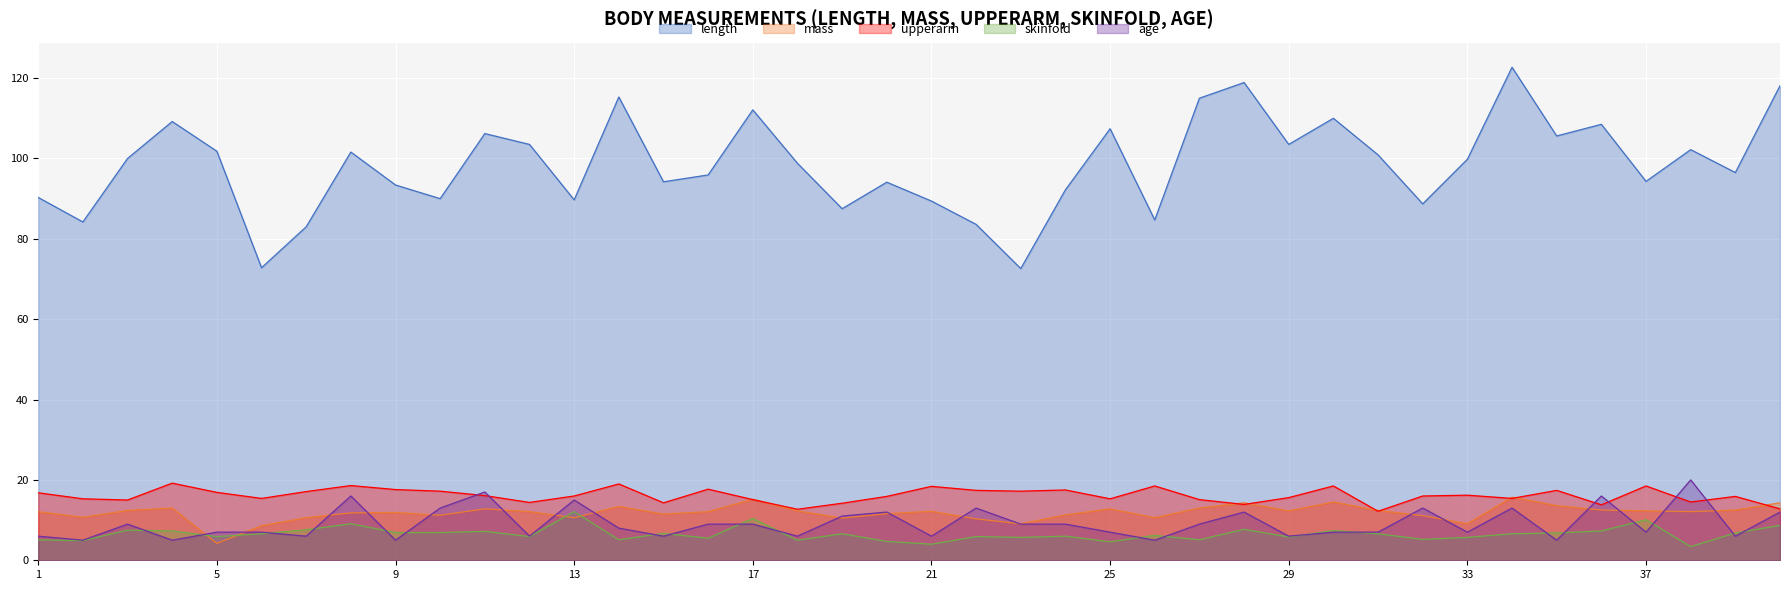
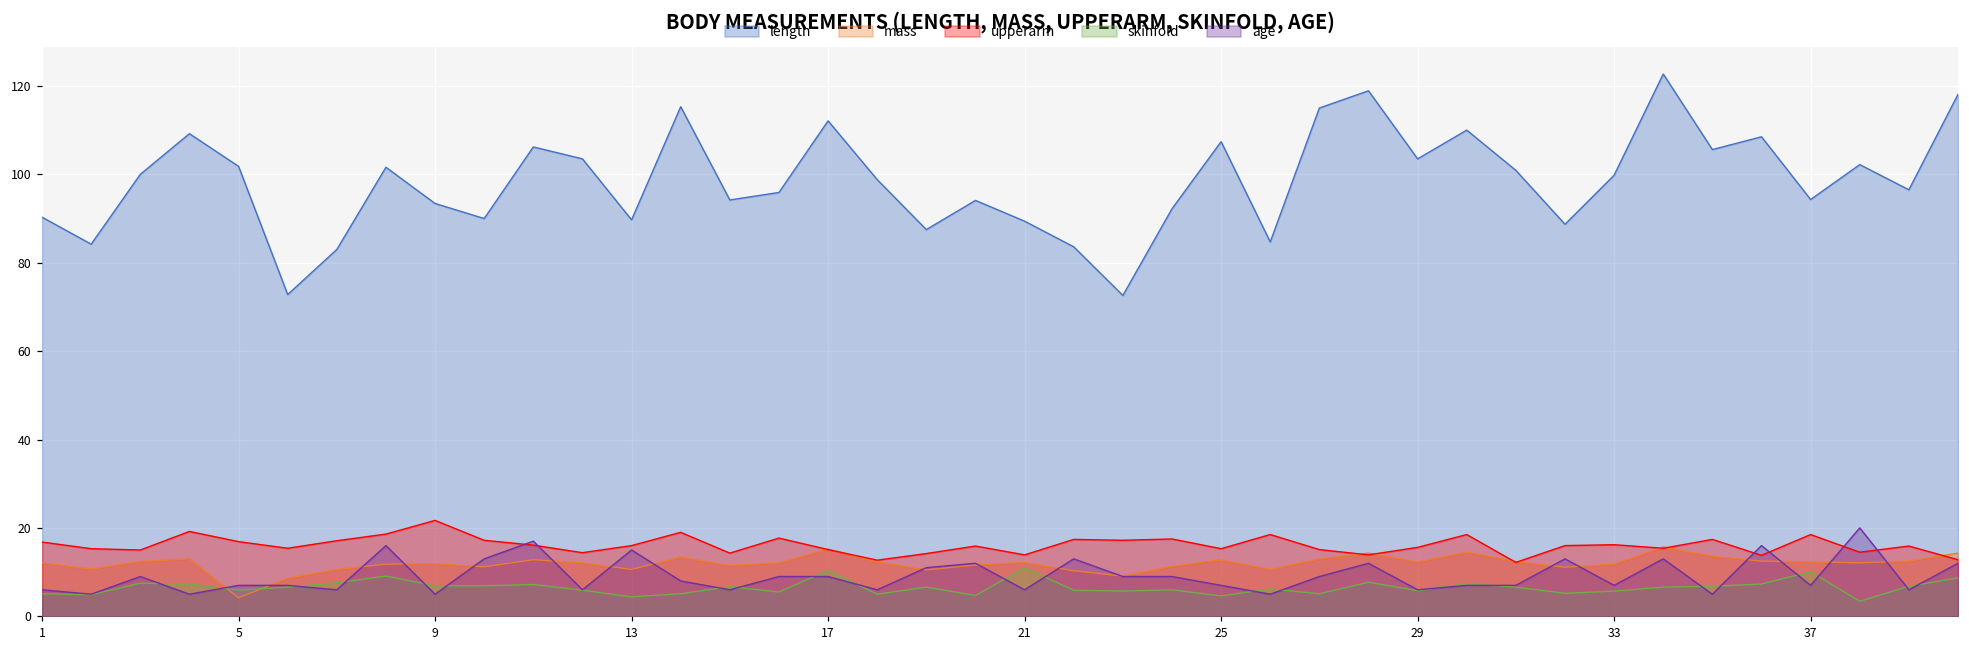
  {
    "mass": {
      "1": 12,
      "5": 4,
      "9": 12,
      "13": 11,
      "21": 12,
      "25": 13,
      "29": 12,
-     "33": 9,
+     "33": 12,
      "37": 12
    },
    "upperarm": {
      "1": 17,
      "5": 17,
-     "9": 18,
+     "9": 22,
      "13": 16,
-     "21": 18,
+     "21": 14,
      "25": 15,
      "29": 16,
      "33": 16,
      "37": 19
    },
    "skinfold": {
      "1": 5,
      "5": 6,
      "9": 7,
-     "13": 12,
+     "13": 4,
      "17": 10,
-     "21": 4,
+     "21": 11,
      "25": 5,
      "33": 6,
      "37": 10
    }
  }
